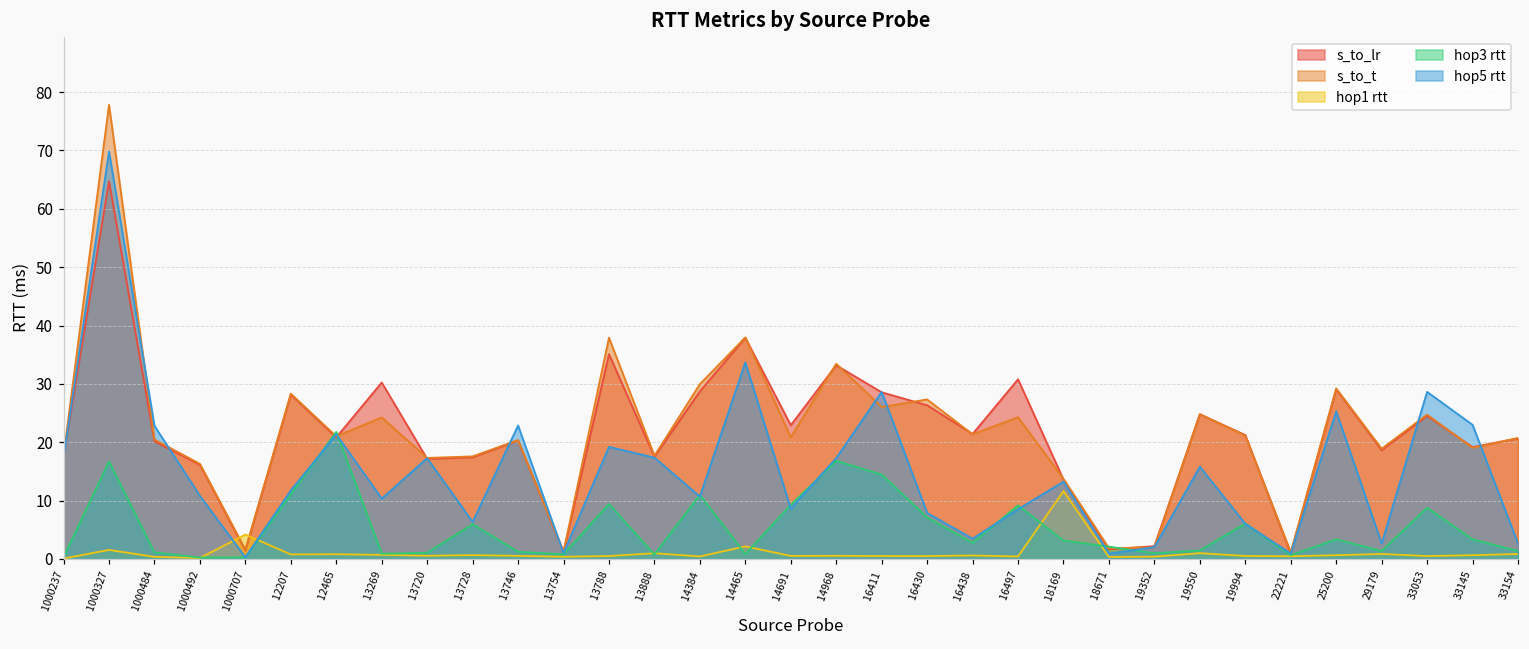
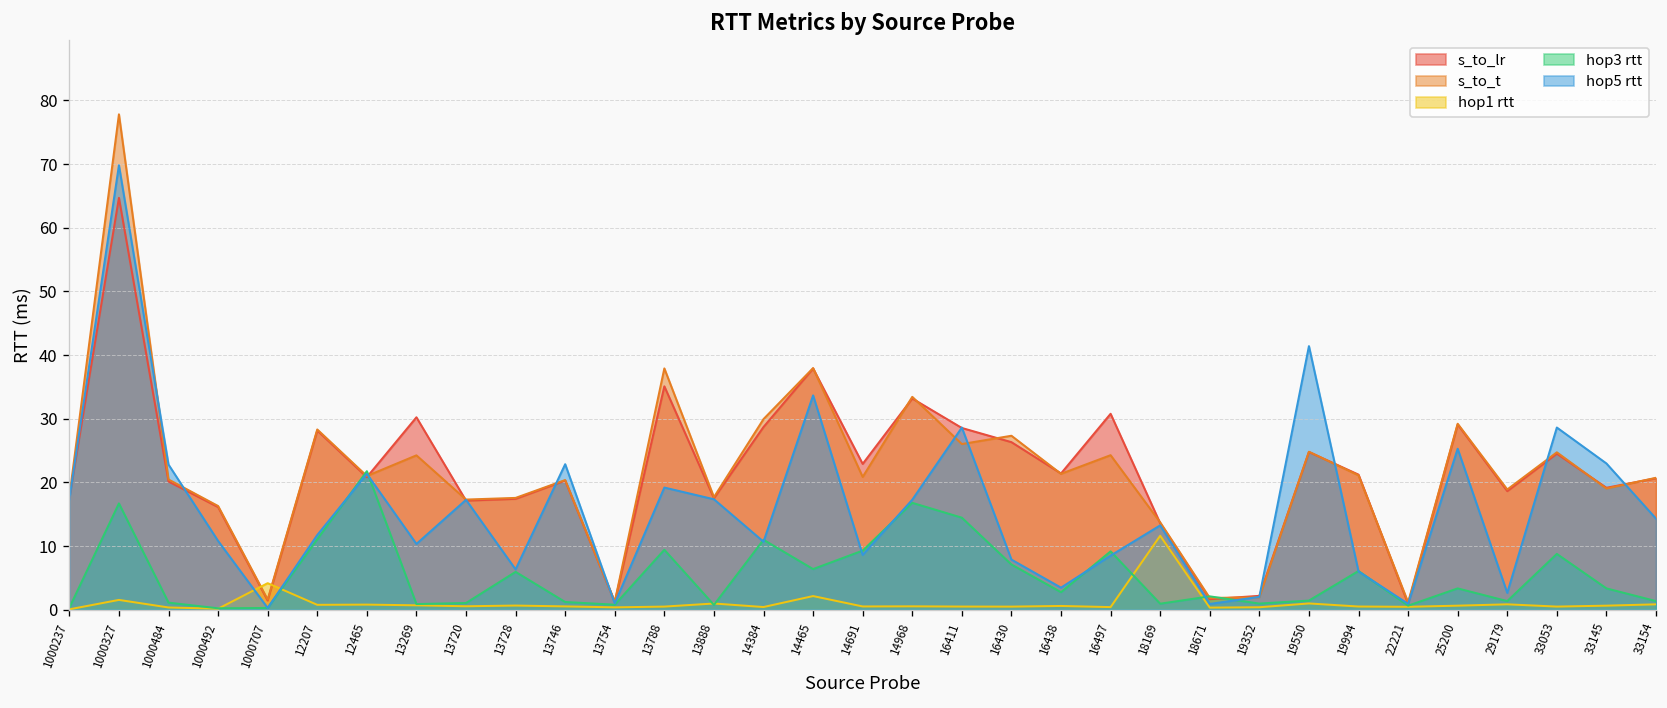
  {
    "hop3 rtt": {
      "1000327": 17,
      "1000484": 1,
      "12207": 11,
      "13720": 1,
      "13746": 1,
      "13788": 9,
-     "14465": 1,
+     "14465": 6,
      "14691": 9,
      "14968": 17,
      "16411": 14,
      "16430": 7,
      "16438": 3,
      "16497": 9,
-     "18169": 3,
+     "18169": 1,
      "19352": 1,
      "25200": 3,
      "29179": 1,
      "33053": 9,
      "33145": 3,
      "33154": 1
    },
    "hop5 rtt": {
      "1000327": 70,
      "1000484": 23,
      "1000492": 11,
      "12207": 12,
      "13269": 10,
      "13746": 23,
      "13788": 19,
      "14465": 34,
      "14691": 9,
      "14968": 17,
      "16430": 8,
      "16438": 3,
      "16497": 9,
      "18671": 1,
-     "19550": 16,
+     "19550": 41,
      "25200": 25,
      "29179": 3,
      "33053": 29,
      "33145": 23,
-     "33154": 3
+     "33154": 14
    }
  }
